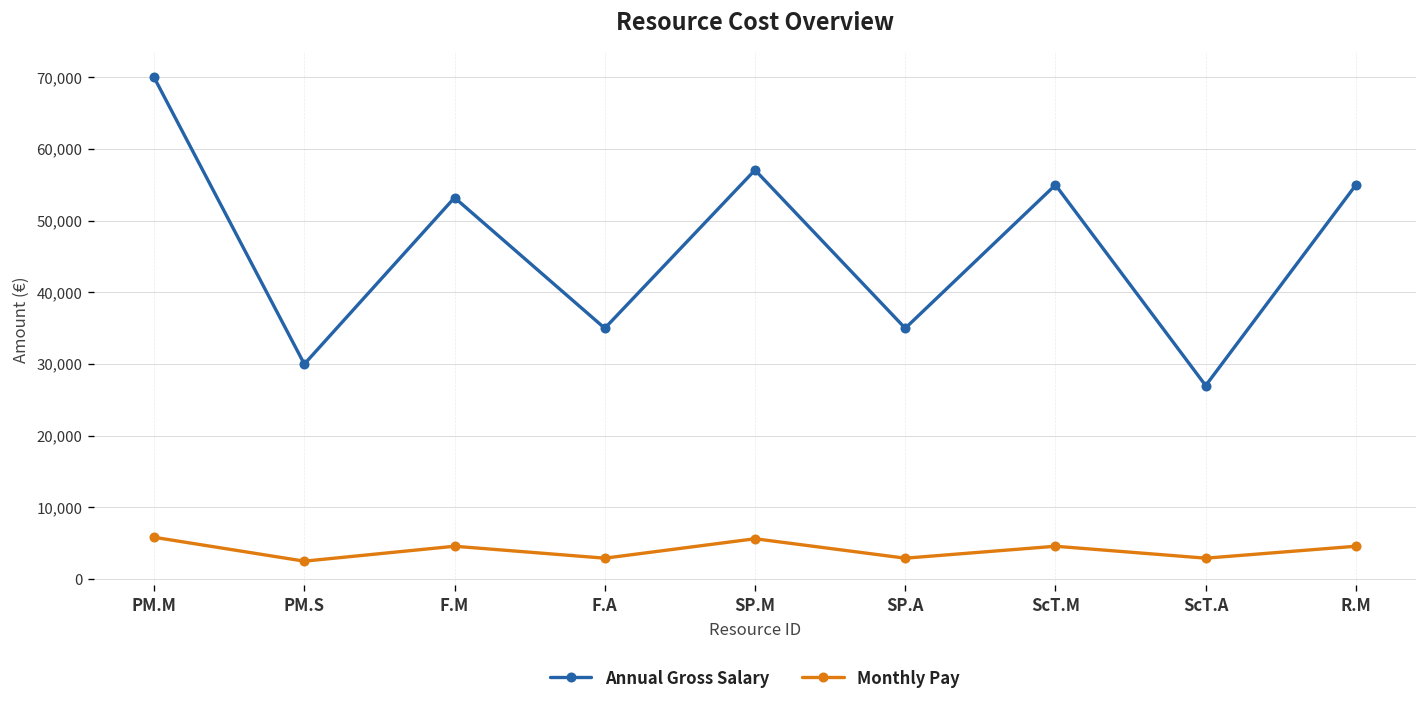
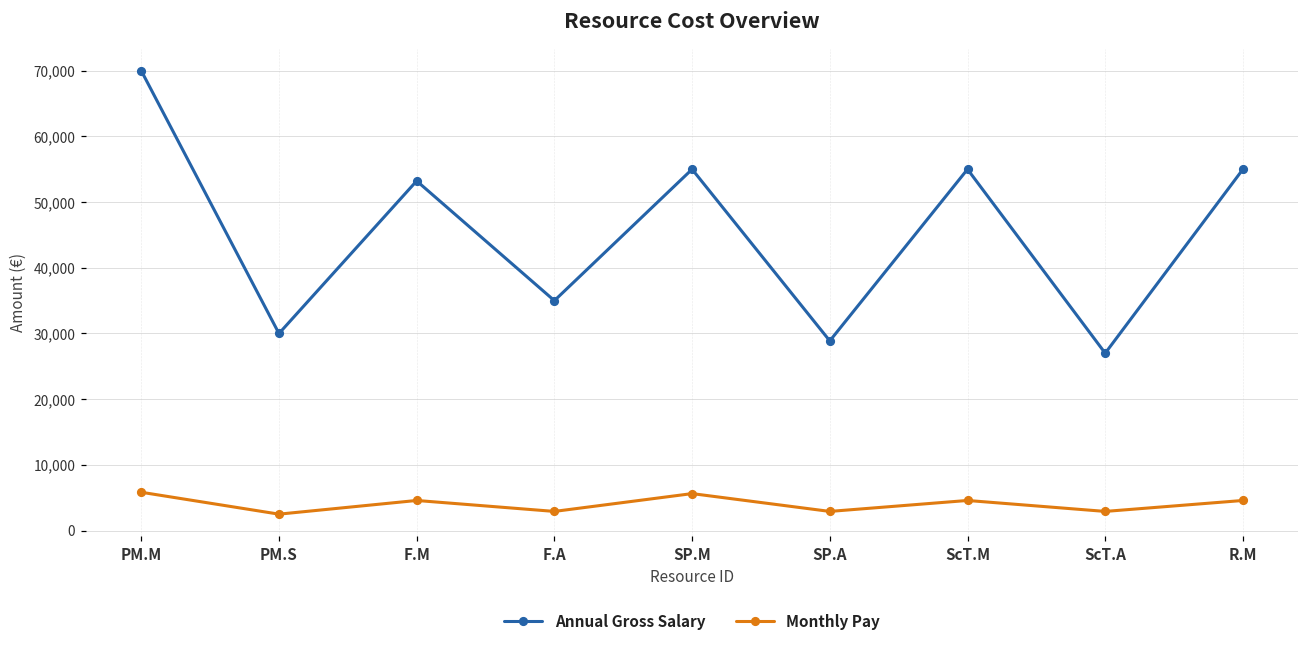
  {
    "Annual Gross Salary": {
      "PM.M": "70,000",
      "PM.S": "30,000",
      "F.M": "53,000",
      "F.A": "35,000",
-     "SP.M": "57,000",
-     "SP.A": "35,000",
+     "SP.M": "55,000",
+     "SP.A": "29,000",
      "ScT.M": "55,000",
      "ScT.A": "27,000",
      "R.M": "55,000"
    },
    "Monthly Pay": {
      "PM.M": "6,000",
      "PM.S": "3,000",
      "F.M": "5,000",
      "F.A": "3,000",
      "SP.M": "6,000",
      "SP.A": "3,000",
      "ScT.M": "5,000",
      "ScT.A": "3,000",
      "R.M": "5,000"
    }
  }
